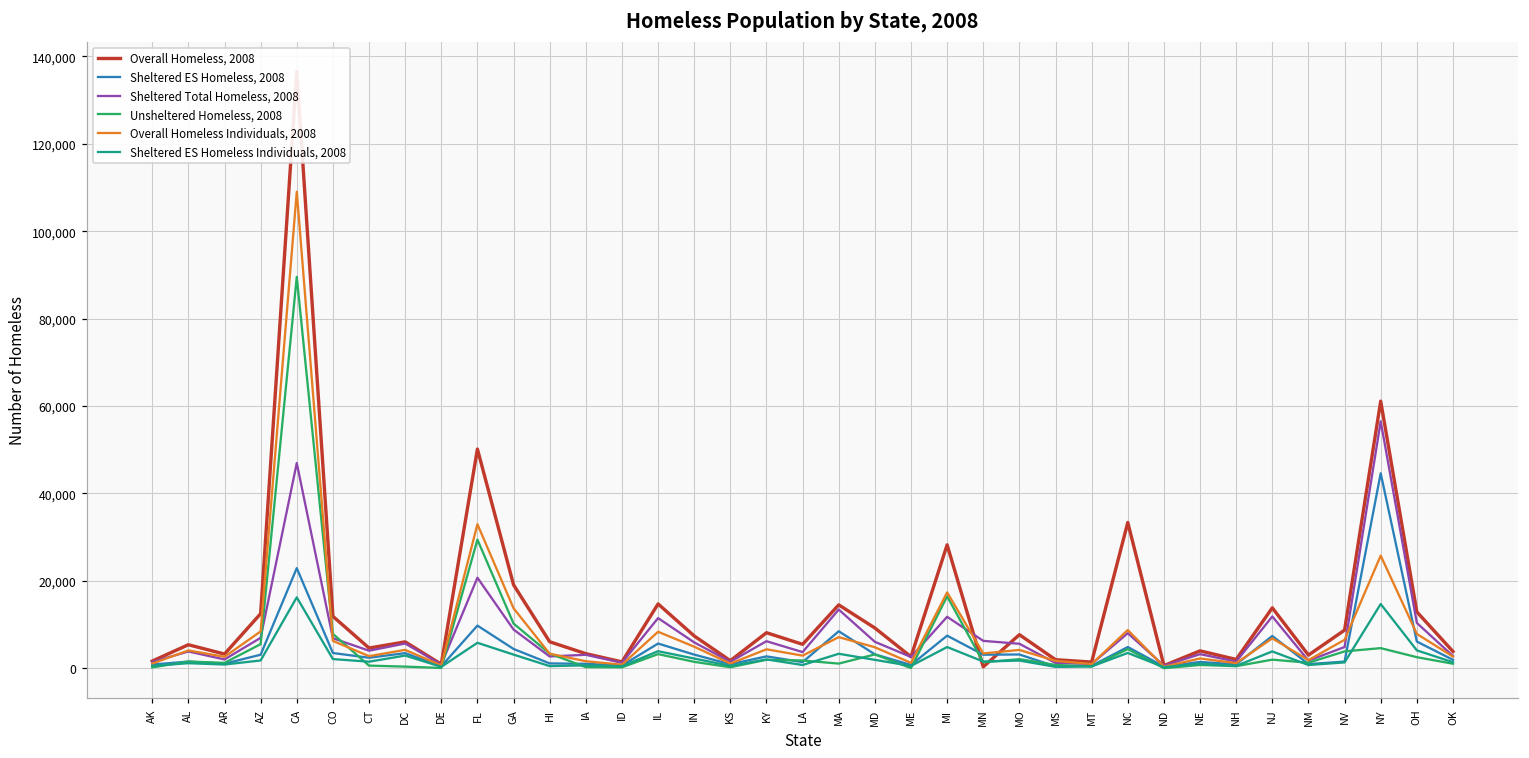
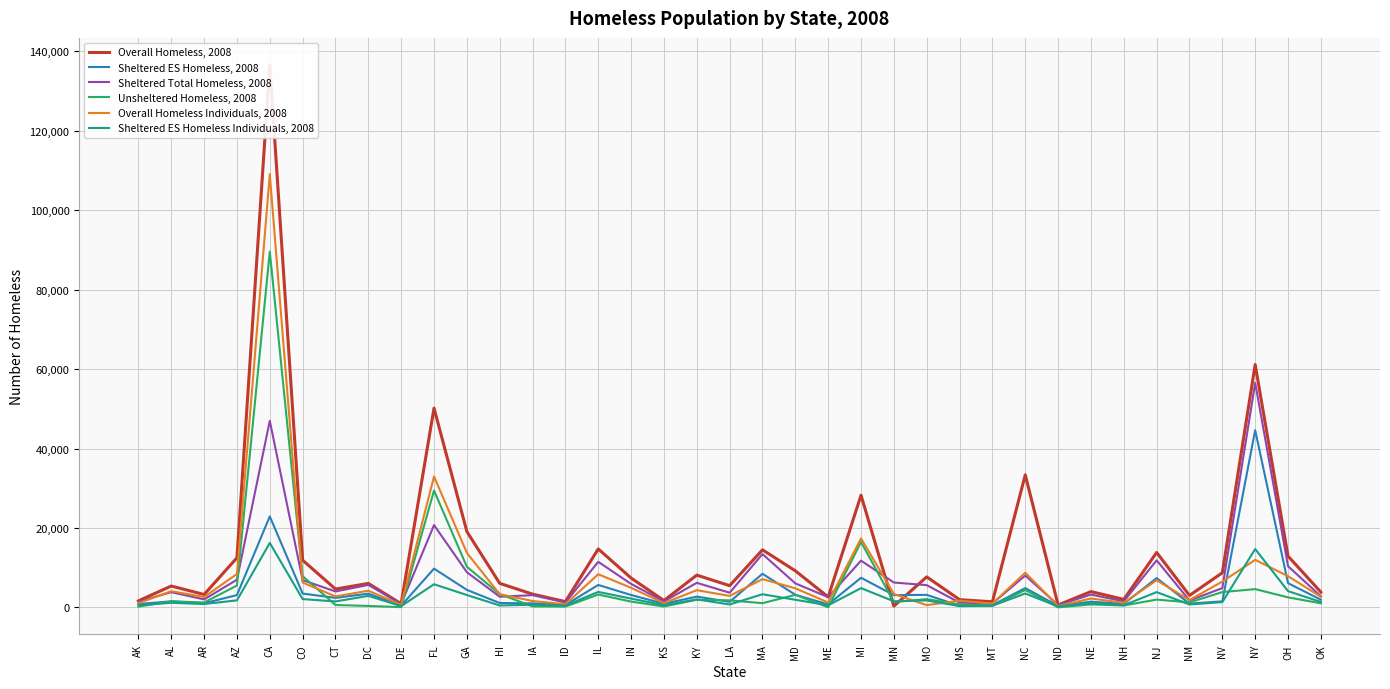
  {
    "Overall Homeless, 2008": {
      "AL": "5,000",
      "AZ": "12,000",
      "CO": "12,000",
      "FL": "50,000",
      "GA": "19,000",
      "HI": "6,000",
      "IL": "15,000",
      "IN": "7,000",
      "KY": "8,000",
      "LA": "5,000",
      "MA": "15,000",
      "MD": "9,000",
      "MI": "28,000",
      "MN": "0",
      "MO": "8,000",
      "NC": "33,000",
      "NE": "4,000",
      "NJ": "14,000",
      "NM": "3,000",
      "NV": "9,000",
      "NY": "61,000",
      "OH": "13,000",
      "OK": "4,000"
    },
    "Sheltered ES Homeless, 2008": {
      "AZ": "3,000",
      "CA": "23,000",
      "CO": "3,000",
      "FL": "10,000",
      "GA": "4,000",
      "IL": "6,000",
      "IN": "3,000",
      "KY": "3,000",
      "MA": "8,000",
      "MI": "7,000",
      "MO": "3,000",
      "NY": "45,000",
      "OH": "6,000"
    },
    "Sheltered Total Homeless, 2008": {
      "AZ": "7,000",
      "CA": "47,000",
      "FL": "21,000",
      "GA": "9,000",
      "IL": "11,000",
      "IN": "6,000",
      "KY": "6,000",
      "LA": "4,000",
      "MA": "13,000",
      "MD": "6,000",
      "MI": "12,000",
      "MN": "6,000",
      "MO": "6,000",
      "NC": "8,000",
      "NE": "3,000",
      "NJ": "12,000",
      "NV": "5,000",
      "NY": "57,000",
      "OH": "10,000"
    },
    "Overall Homeless Individuals, 2008": {
      "AZ": "8,000",
      "CA": "109,000",
      "DC": "4,000",
      "FL": "33,000",
      "GA": "14,000",
      "IL": "8,000",
      "IN": "5,000",
      "KY": "4,000",
      "LA": "3,000",
      "MA": "7,000",
      "MD": "5,000",
      "MI": "17,000",
-     "MO": "4,000",
+     "MO": "1,000",
      "NC": "9,000",
      "NE": "2,000",
      "NV": "7,000",
-     "NY": "26,000",
+     "NY": "12,000",
      "OH": "8,000"
    }
  }
